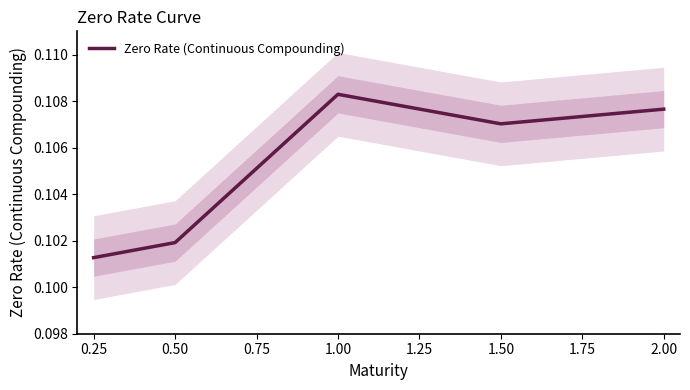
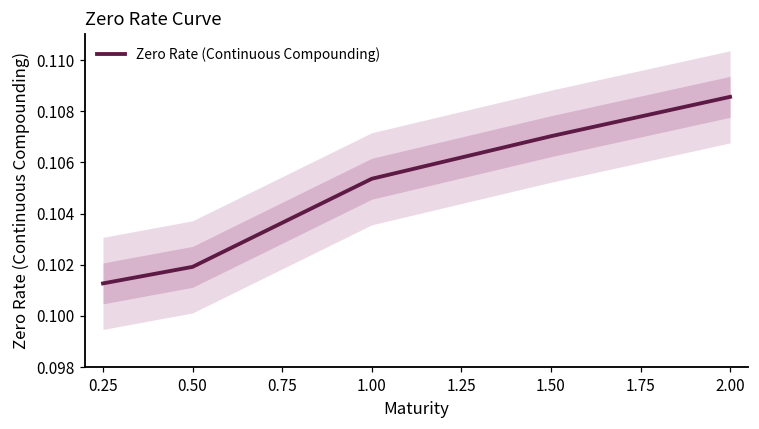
  {
    "Zero Rate (Continuous Compounding)": {
      "0.25": 0.1013,
      "0.50": 0.1019,
-     "1.00": 0.1083,
+     "1.00": 0.1054,
      "1.50": 0.1070,
-     "2.00": 0.1077
+     "2.00": 0.1086
    }
  }
